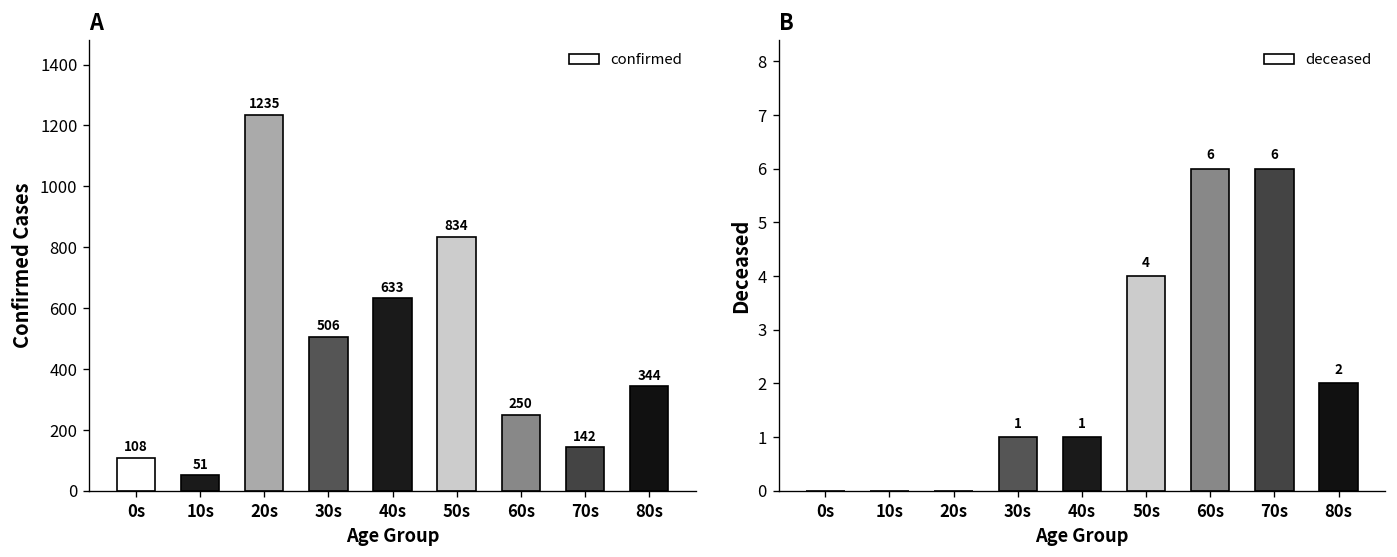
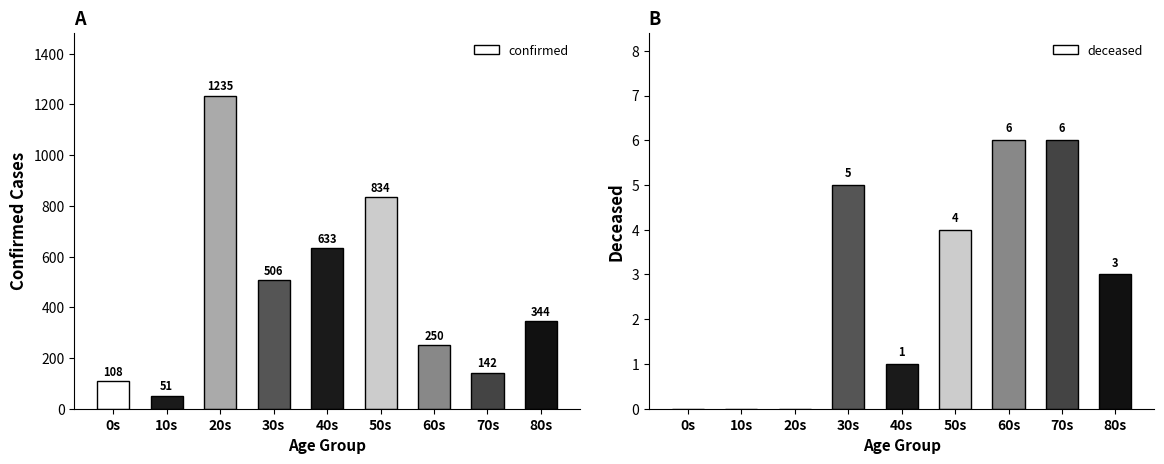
  {
    "A": {
      "0s": 108,
      "10s": 51,
      "20s": 1235,
      "30s": 506,
      "40s": 633,
      "50s": 834,
      "60s": 250,
      "70s": 142,
      "80s": 344
    },
    "B": {
-     "30s": 1,
+     "30s": 5,
      "40s": 1,
      "50s": 4,
      "60s": 6,
      "70s": 6,
-     "80s": 2
+     "80s": 3
    }
  }
